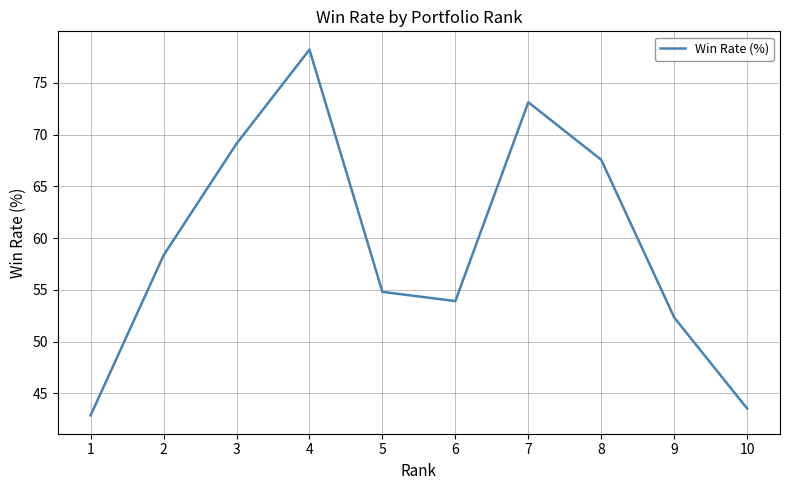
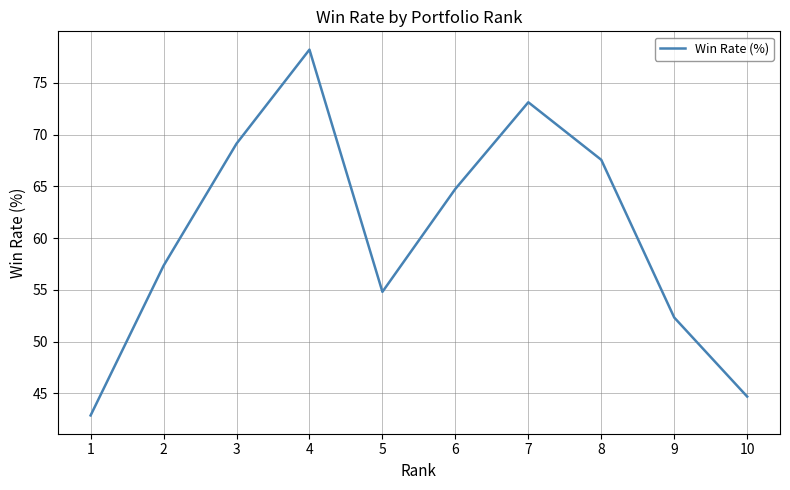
  {
    "1": 42.9,
-   "2": 58.3,
+   "2": 57.3,
    "3": 69.1,
    "4": 78.2,
    "5": 54.8,
-   "6": 53.9,
+   "6": 64.8,
    "7": 73.1,
    "8": 67.6,
    "9": 52.3,
-   "10": 43.5
+   "10": 44.7
  }
